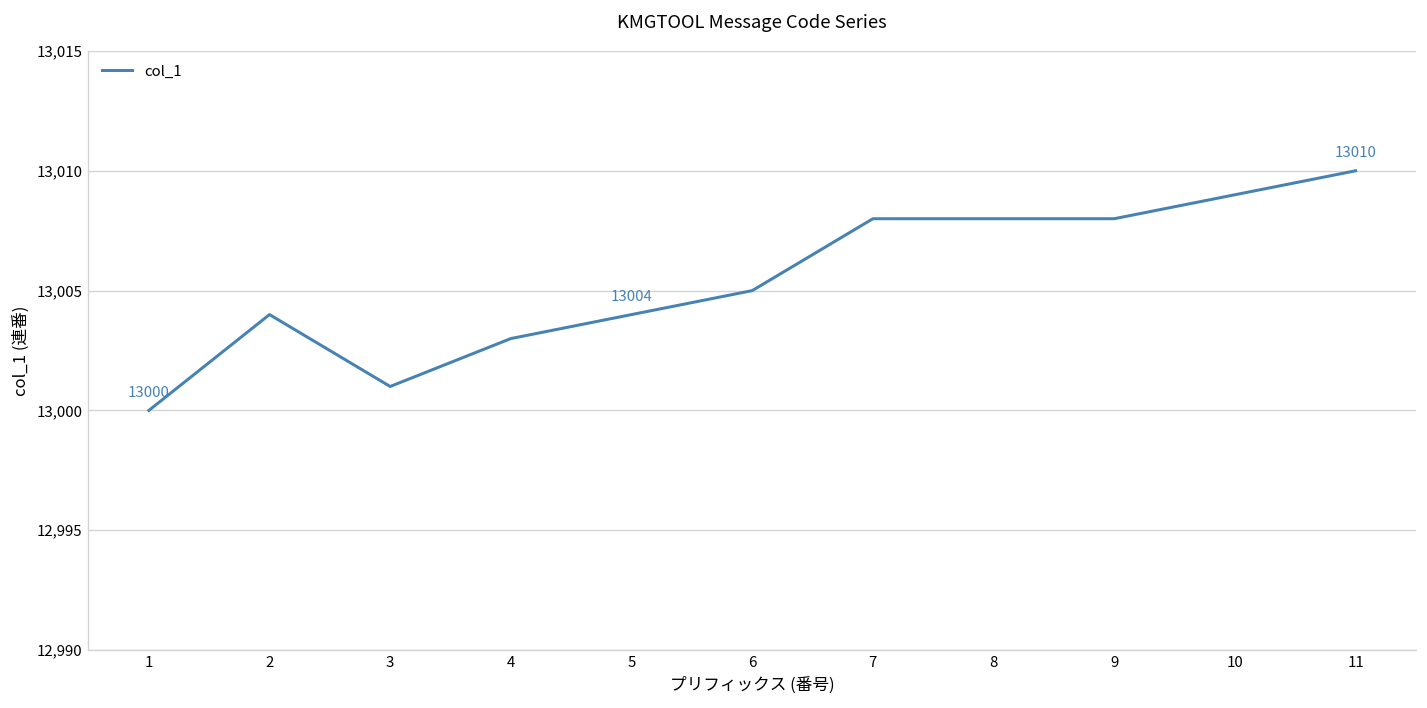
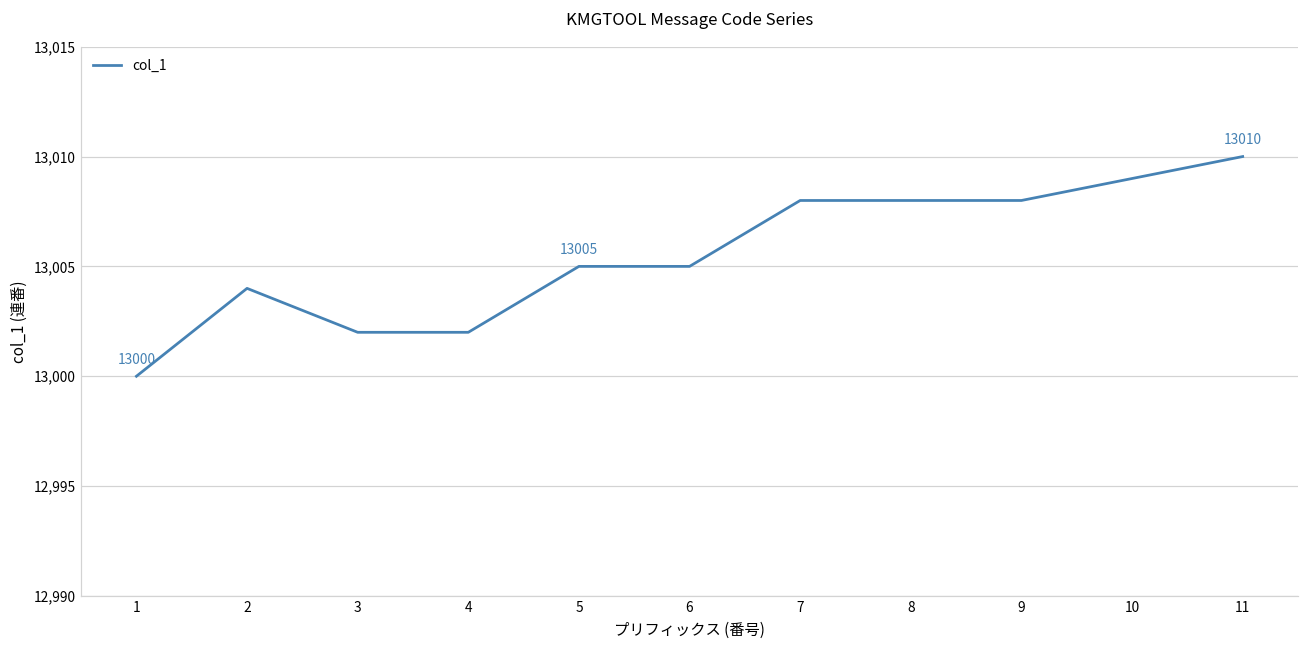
  {
    "1": "13000",
-   "3": "13,001",
-   "4": "13,003",
-   "5": "13004",
+   "3": "13,002",
+   "4": "13,002",
+   "5": "13005",
    "11": "13010"
  }
